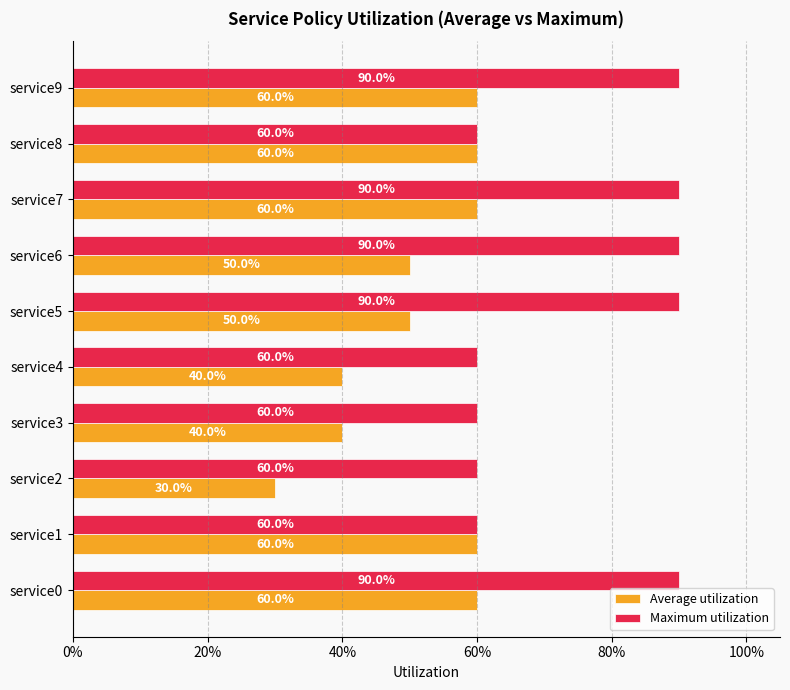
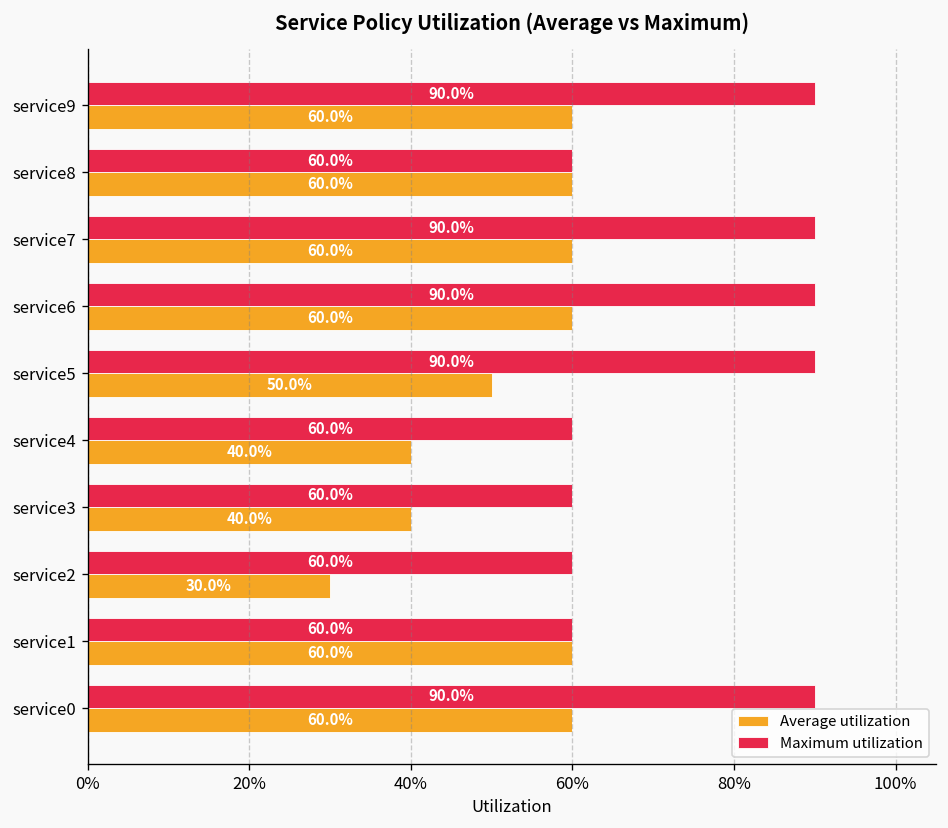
  {
    "Average utilization": {
      "service9": "60.0%",
      "service8": "60.0%",
      "service7": "60.0%",
-     "service6": "50.0%",
+     "service6": "60.0%",
      "service5": "50.0%",
      "service4": "40.0%",
      "service3": "40.0%",
      "service2": "30.0%",
      "service1": "60.0%",
      "service0": "60.0%"
    },
    "Maximum utilization": {
      "service9": "90.0%",
      "service8": "60.0%",
      "service7": "90.0%",
      "service6": "90.0%",
      "service5": "90.0%",
      "service4": "60.0%",
      "service3": "60.0%",
      "service2": "60.0%",
      "service1": "60.0%",
      "service0": "90.0%"
    }
  }
